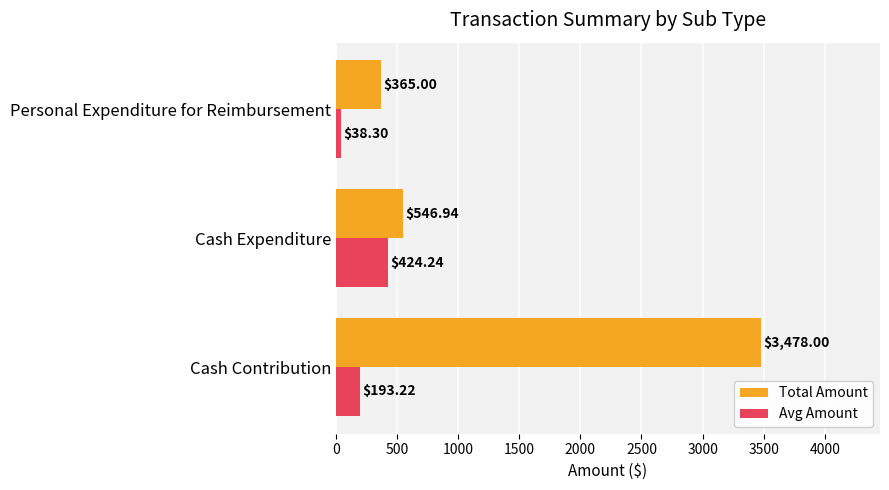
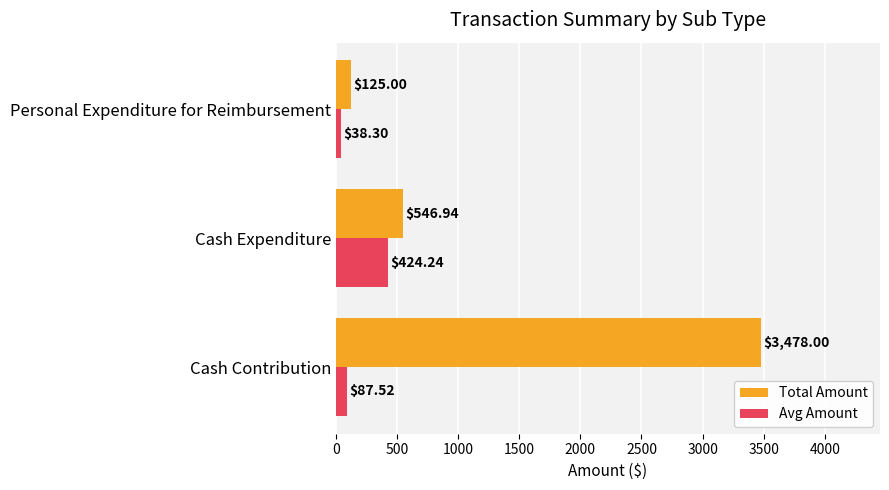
  {
    "Total Amount": {
-     "Personal Expenditure for Reimbursement": "$365.00",
+     "Personal Expenditure for Reimbursement": "$125.00",
      "Cash Expenditure": "$546.94",
      "Cash Contribution": "$3,478.00"
    },
    "Avg Amount": {
      "Personal Expenditure for Reimbursement": "$38.30",
      "Cash Expenditure": "$424.24",
-     "Cash Contribution": "$193.22"
+     "Cash Contribution": "$87.52"
    }
  }
